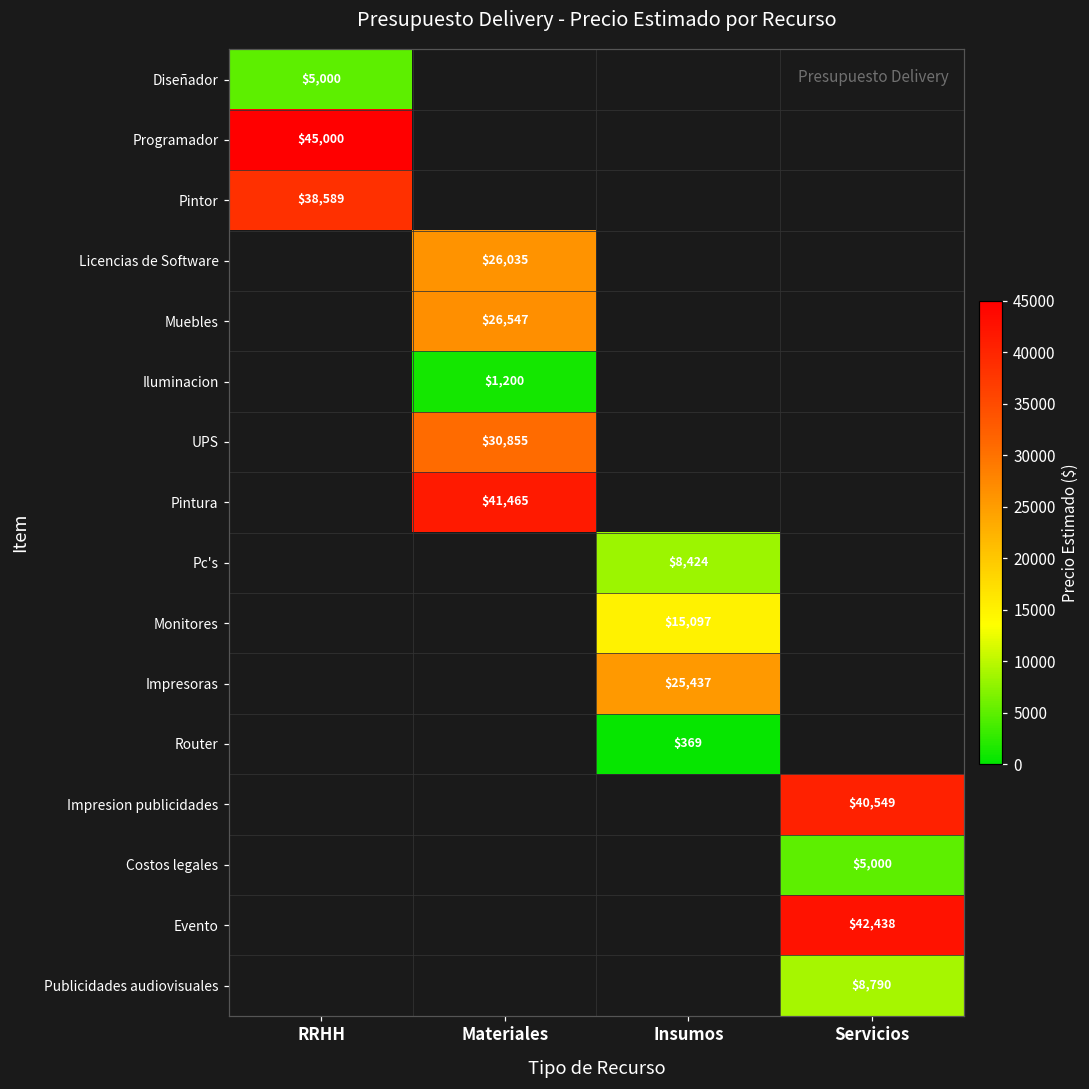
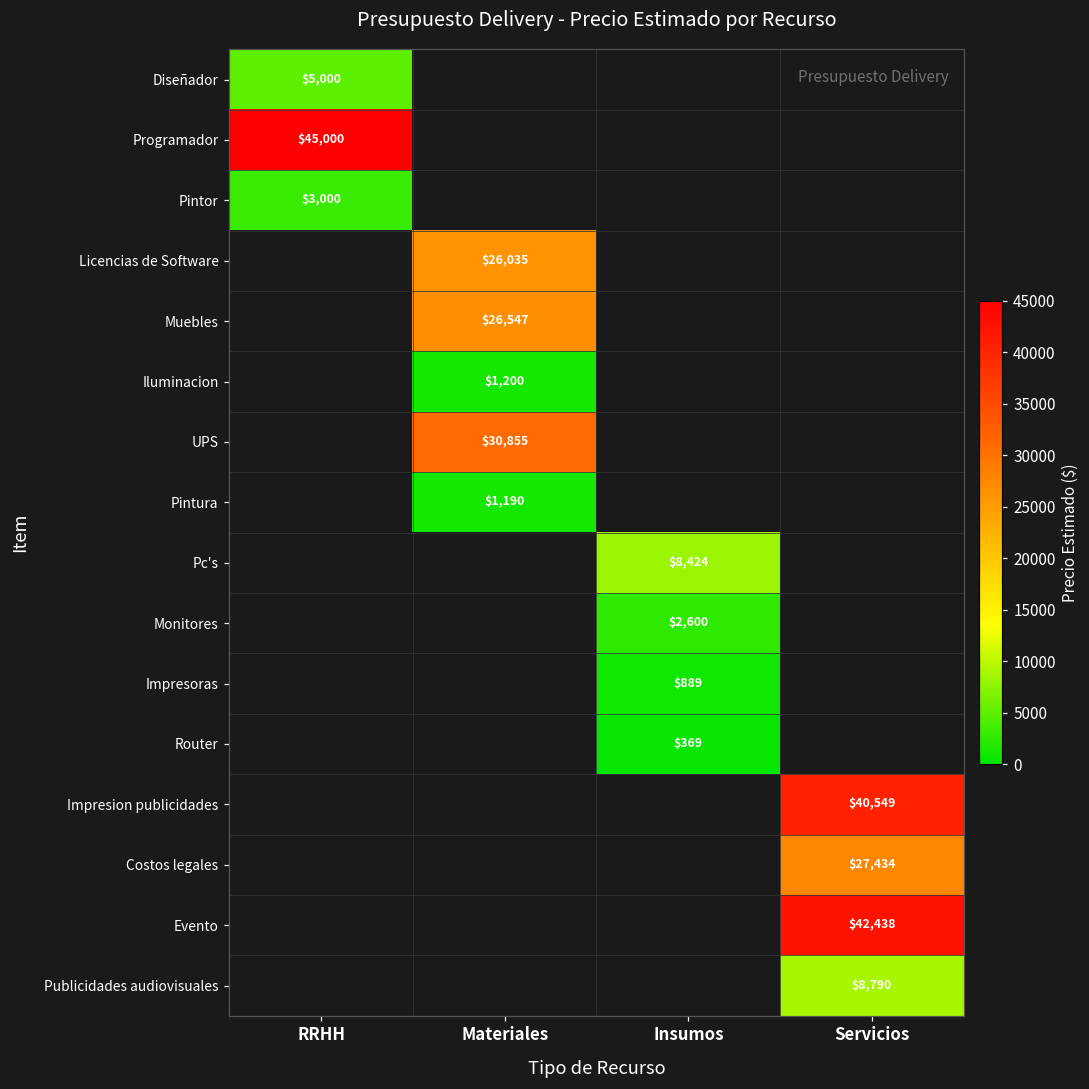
  {
    "Diseñador": {
      "RRHH": "$5,000"
    },
    "Programador": {
      "RRHH": "$45,000"
    },
    "Pintor": {
-     "RRHH": "$38,589"
+     "RRHH": "$3,000"
    },
    "Licencias de Software": {
      "Materiales": "$26,035"
    },
    "Muebles": {
      "Materiales": "$26,547"
    },
    "Iluminacion": {
      "Materiales": "$1,200"
    },
    "UPS": {
      "Materiales": "$30,855"
    },
    "Pintura": {
-     "Materiales": "$41,465"
+     "Materiales": "$1,190"
    },
    "Pc's": {
      "Insumos": "$8,424"
    },
    "Monitores": {
-     "Insumos": "$15,097"
+     "Insumos": "$2,600"
    },
    "Impresoras": {
-     "Insumos": "$25,437"
+     "Insumos": "$889"
    },
    "Router": {
      "Insumos": "$369"
    },
    "Impresion publicidades": {
      "Servicios": "$40,549"
    },
    "Costos legales": {
-     "Servicios": "$5,000"
+     "Servicios": "$27,434"
    },
    "Evento": {
      "Servicios": "$42,438"
    },
    "Publicidades audiovisuales": {
      "Servicios": "$8,790"
    }
  }
